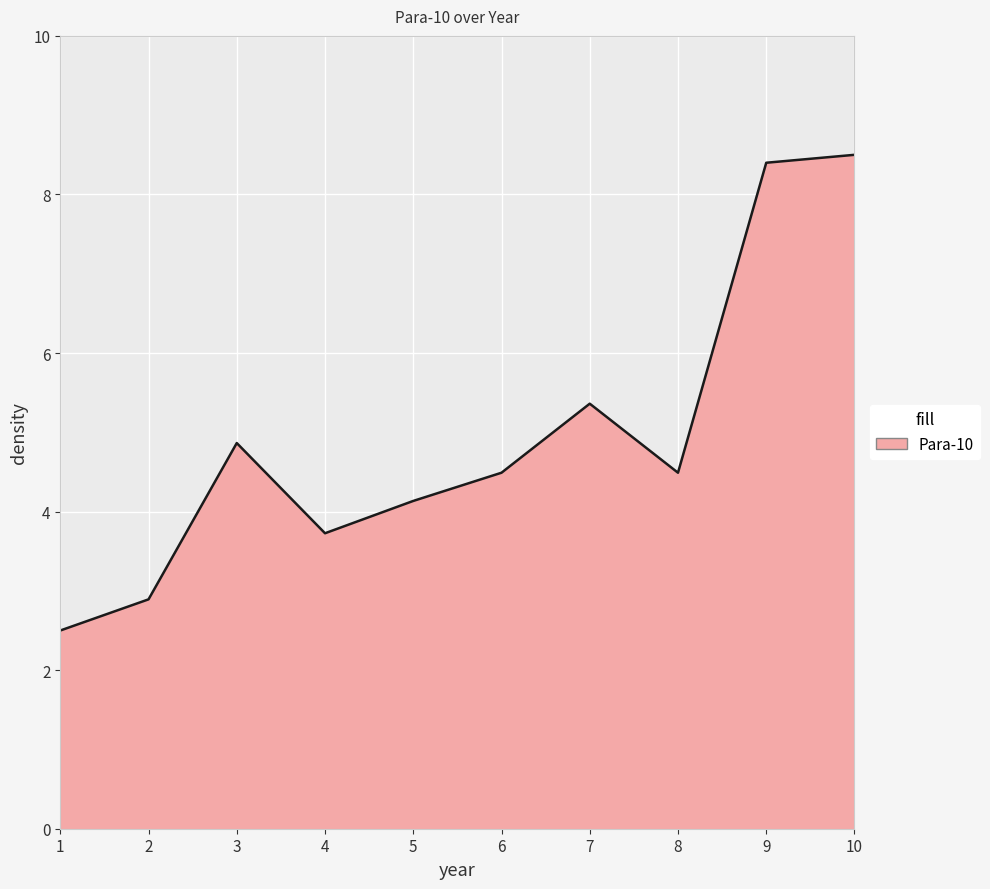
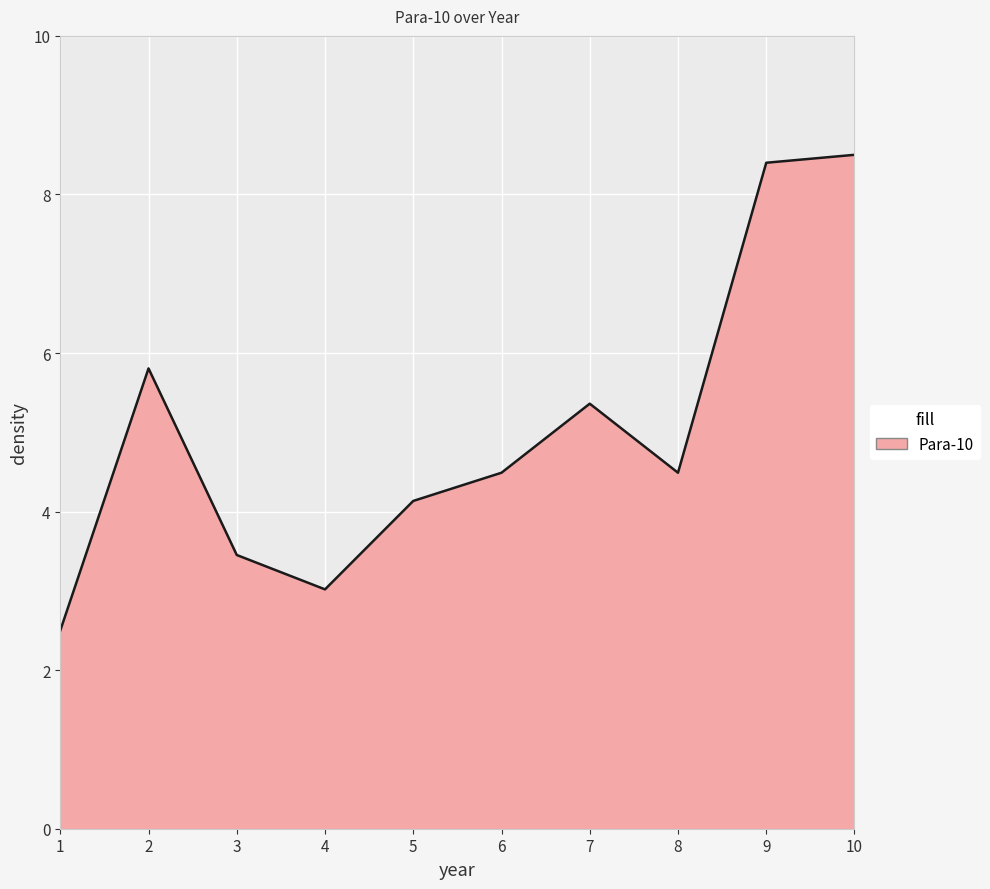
  {
    "1": 2.5,
-   "2": 2.9,
-   "3": 4.9,
-   "4": 3.7,
+   "2": 5.8,
+   "3": 3.5,
+   "4": 3.0,
    "5": 4.1,
    "6": 4.5,
    "7": 5.4,
    "8": 4.5,
    "9": 8.4,
    "10": 8.5
  }
